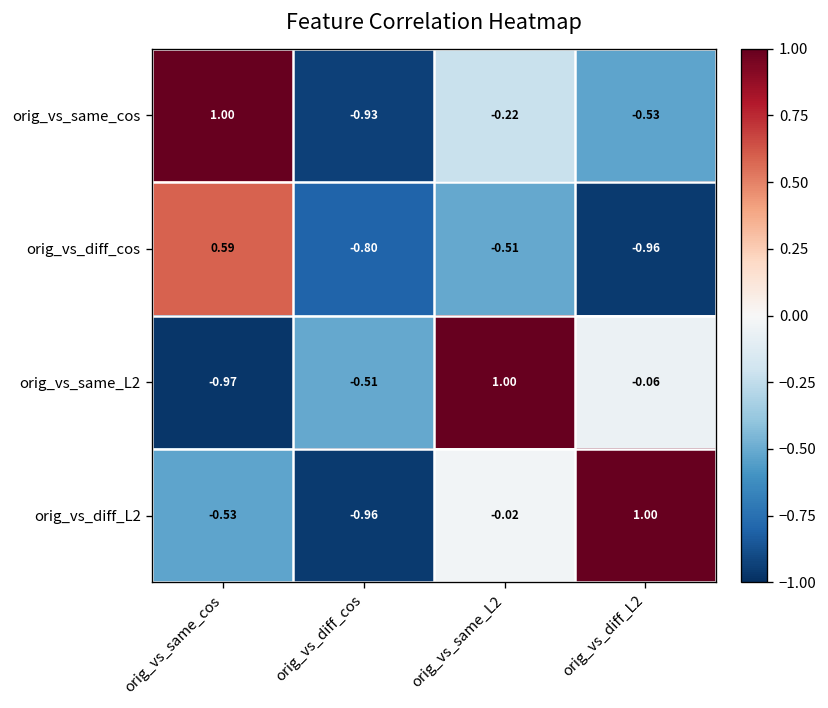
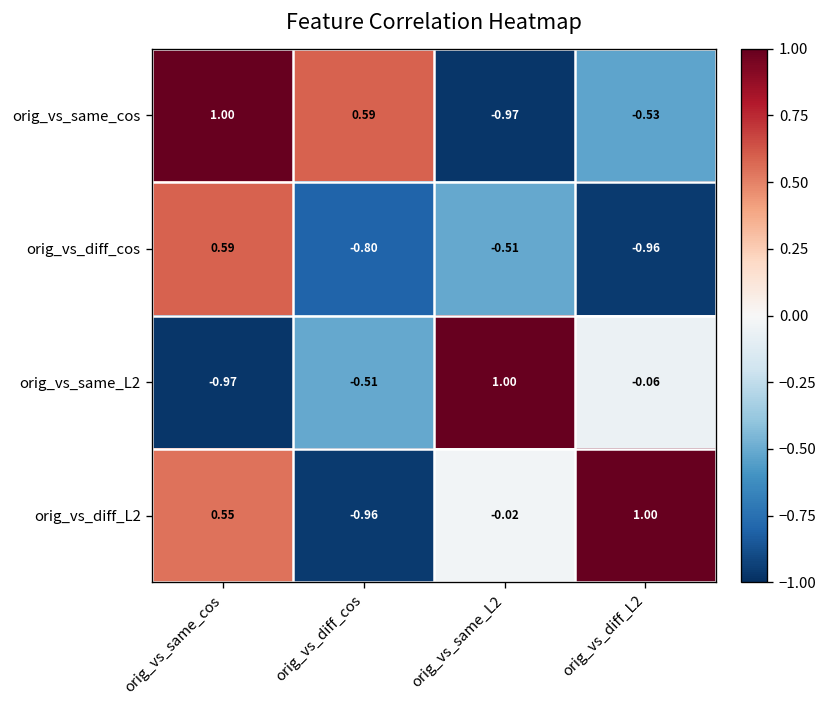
  {
    "orig_vs_same_cos": {
      "orig_vs_same_cos": 1.00,
-     "orig_vs_diff_cos": -0.93,
-     "orig_vs_same_L2": -0.22,
+     "orig_vs_diff_cos": 0.59,
+     "orig_vs_same_L2": -0.97,
      "orig_vs_diff_L2": -0.53
    },
    "orig_vs_diff_cos": {
      "orig_vs_same_cos": 0.59,
      "orig_vs_diff_cos": -0.80,
      "orig_vs_same_L2": -0.51,
      "orig_vs_diff_L2": -0.96
    },
    "orig_vs_same_L2": {
      "orig_vs_same_cos": -0.97,
      "orig_vs_diff_cos": -0.51,
      "orig_vs_same_L2": 1.00,
      "orig_vs_diff_L2": -0.06
    },
    "orig_vs_diff_L2": {
-     "orig_vs_same_cos": -0.53,
+     "orig_vs_same_cos": 0.55,
      "orig_vs_diff_cos": -0.96,
      "orig_vs_same_L2": -0.02,
      "orig_vs_diff_L2": 1.00
    }
  }
